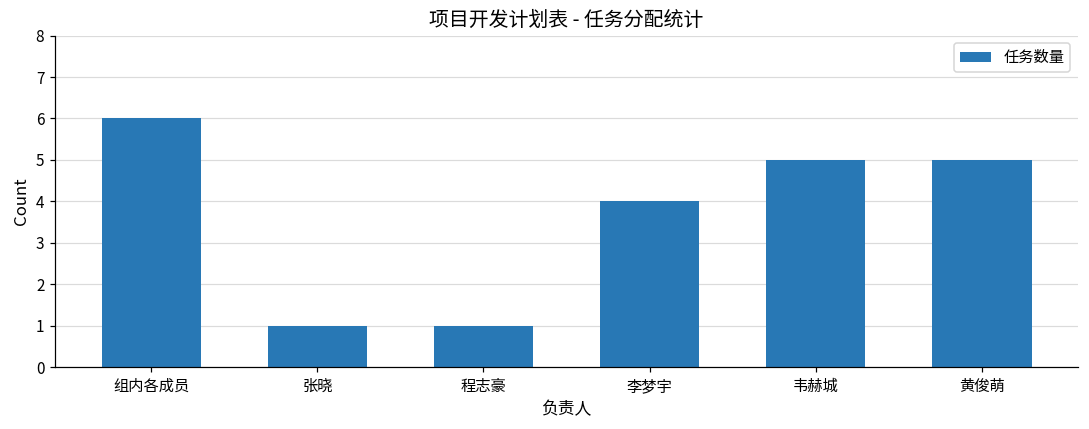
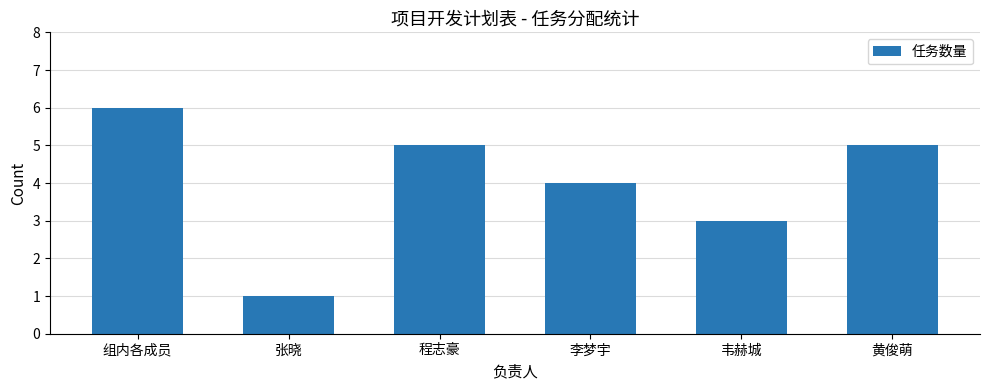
  {
    "组内各成员": 6,
    "张晓": 1,
-   "程志豪": 1,
+   "程志豪": 5,
    "李梦宇": 4,
-   "韦赫城": 5,
+   "韦赫城": 3,
    "黄俊萌": 5
  }
